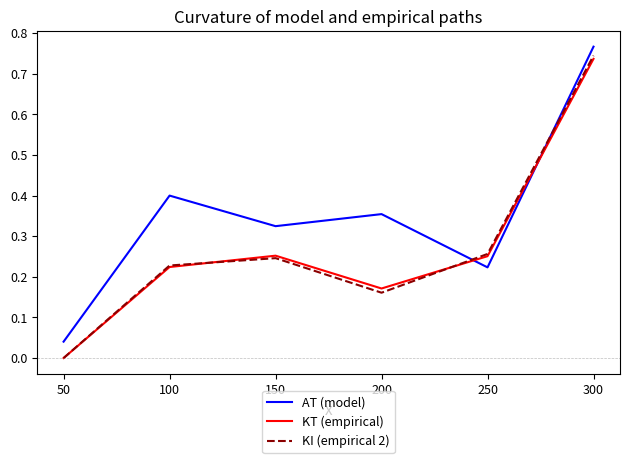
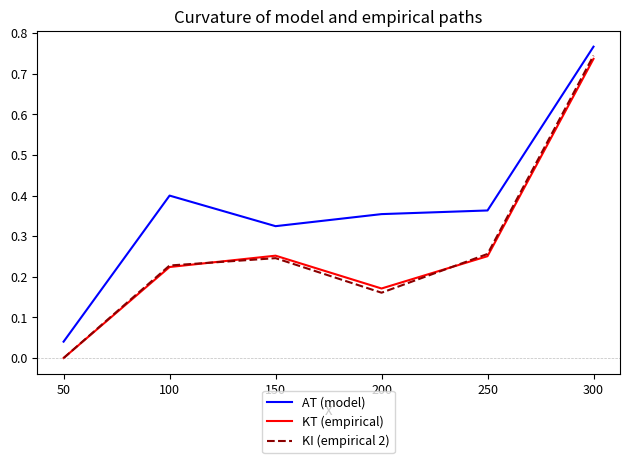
  {
    "AT (model)": {
      "50": 0.04,
      "100": 0.40,
      "150": 0.32,
      "200": 0.35,
-     "250": 0.22,
+     "250": 0.36,
      "300": 0.77
    },
    "KT (empirical)": {
      "200": 0.17,
      "300": 0.74
    },
    "KI (empirical 2)": {
      "200": 0.16,
      "300": 0.74
    }
  }
